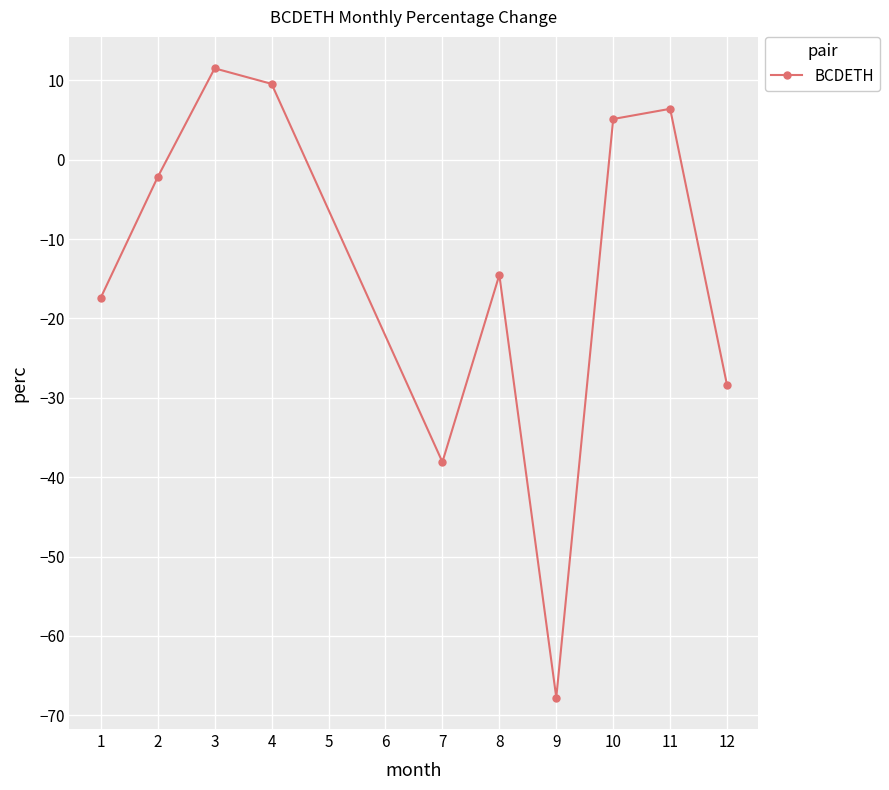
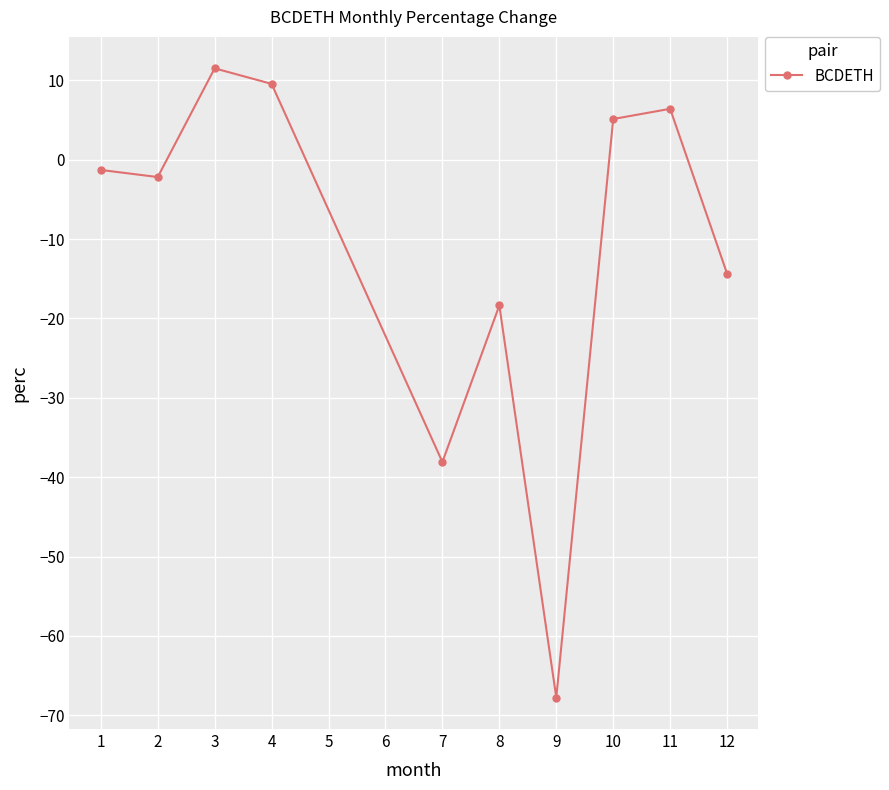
  {
-   "1": -17,
+   "1": -1,
    "2": -2,
    "3": 12,
    "4": 10,
    "7": -38,
-   "8": -15,
+   "8": -18,
    "9": -68,
    "10": 5,
    "11": 6,
-   "12": -28
+   "12": -14
  }
